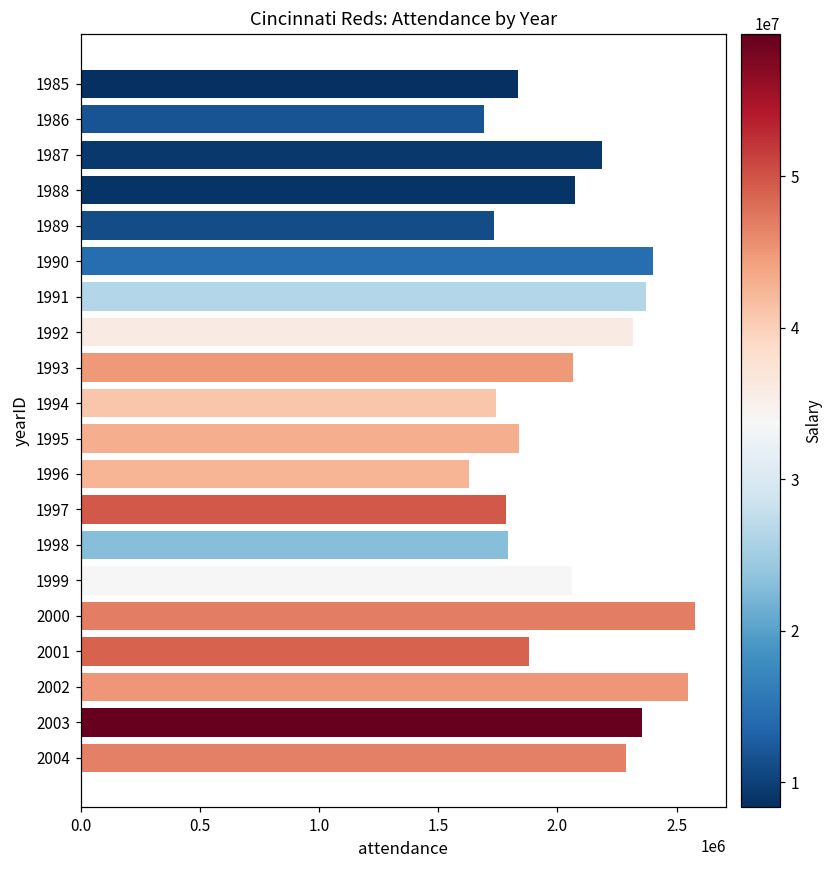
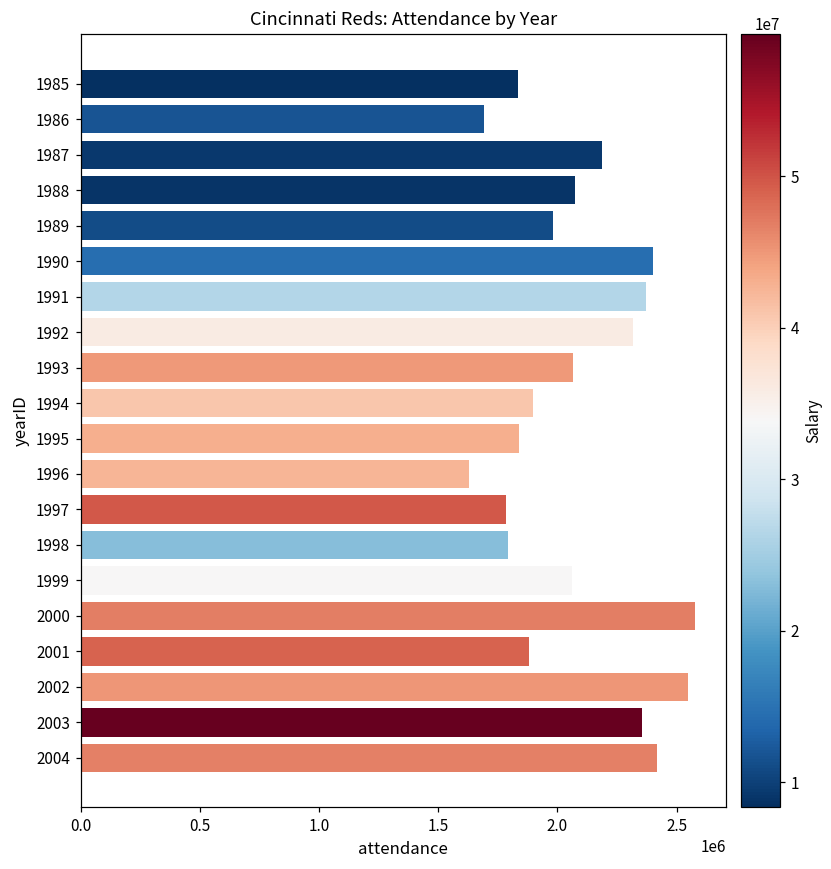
  {
    "1985": 1830000,
    "1986": 1690000,
    "1987": 2190000,
    "1988": 2070000,
-   "1989": 1730000,
+   "1989": 1980000,
    "1990": 2400000,
    "1991": 2370000,
    "1992": 2320000,
    "1993": 2070000,
-   "1994": 1740000,
+   "1994": 1900000,
    "1995": 1840000,
    "1996": 1630000,
    "1997": 1790000,
    "1998": 1790000,
    "1999": 2060000,
    "2000": 2580000,
    "2001": 1880000,
    "2002": 2550000,
    "2003": 2360000,
-   "2004": 2290000
+   "2004": 2420000
  }
